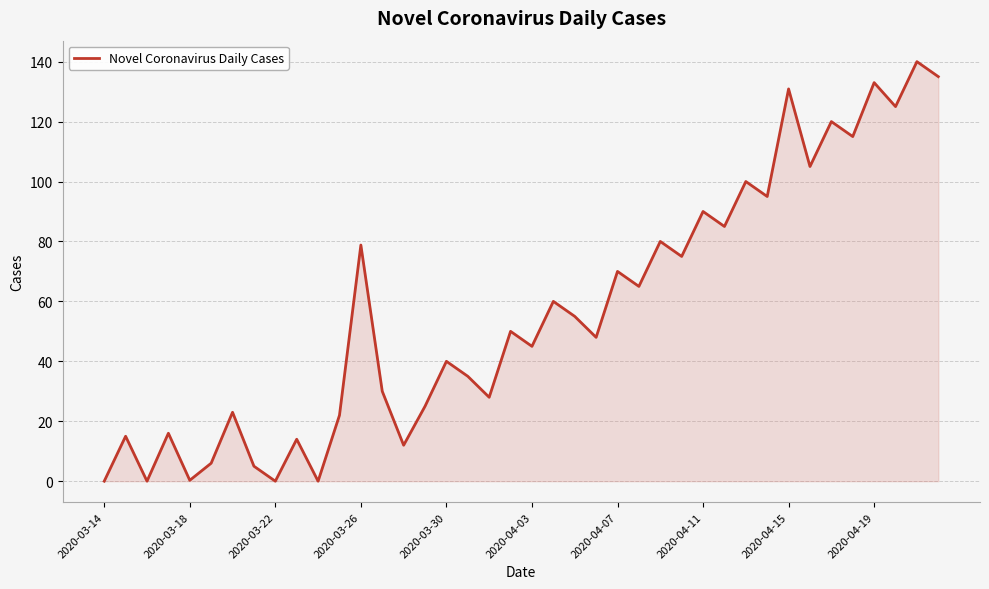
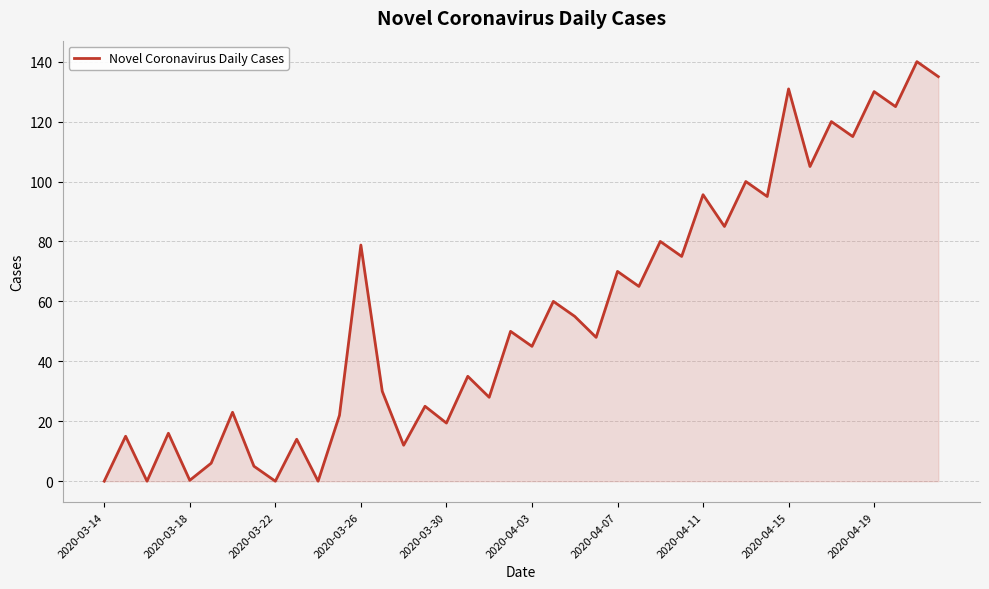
  {
    "2020-03-14": 0,
    "2020-03-18": 0,
    "2020-03-22": 0,
    "2020-03-26": 79,
-   "2020-03-30": 40,
+   "2020-03-30": 19,
    "2020-04-03": 45,
    "2020-04-07": 70,
-   "2020-04-11": 90,
+   "2020-04-11": 96,
    "2020-04-15": 131,
-   "2020-04-19": 133
+   "2020-04-19": 130
  }
